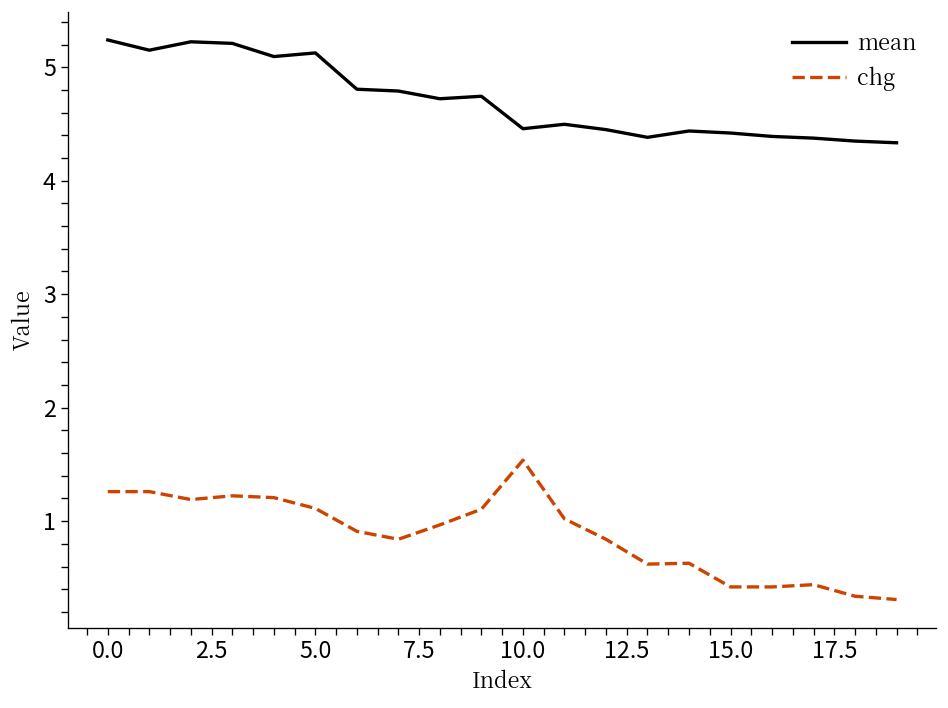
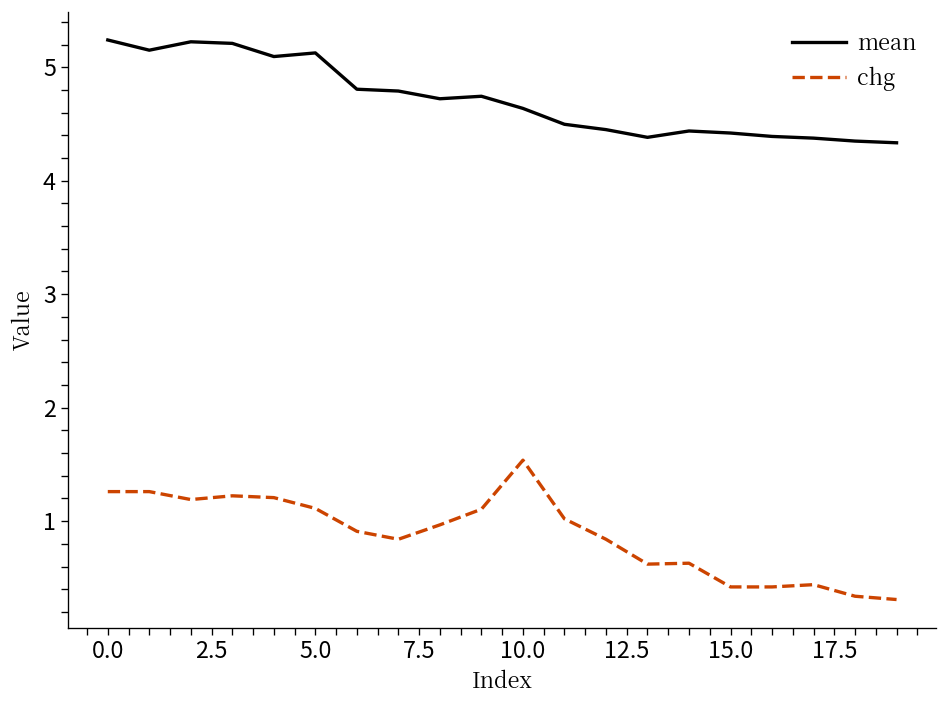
  {
    "mean": {
      "0.0": 5.2,
      "5.0": 5.1,
-     "10.0": 4.5,
+     "10.0": 4.6,
      "15.0": 4.4
    },
    "chg": {
      "0.0": 1.3,
      "5.0": 1.1,
      "10.0": 1.5,
      "15.0": 0.4
    }
  }
